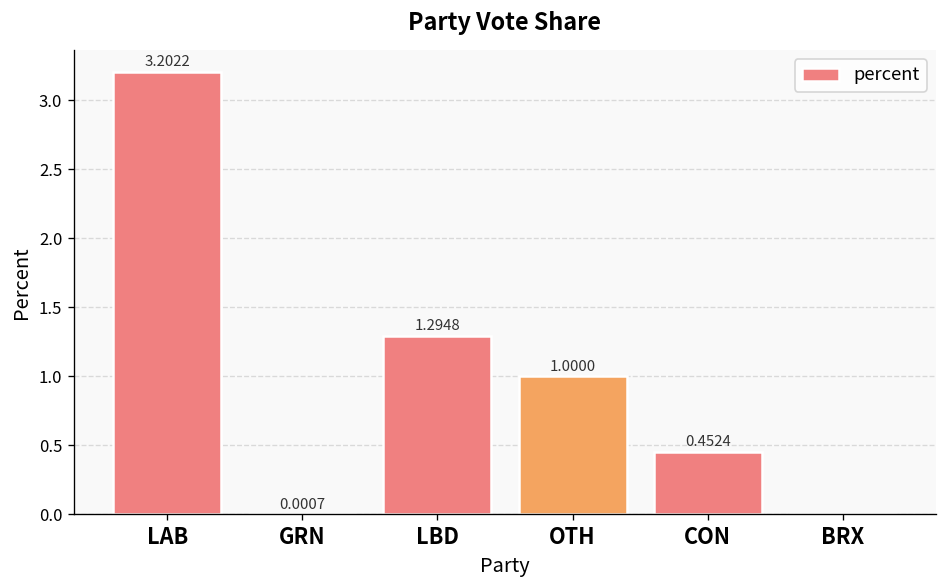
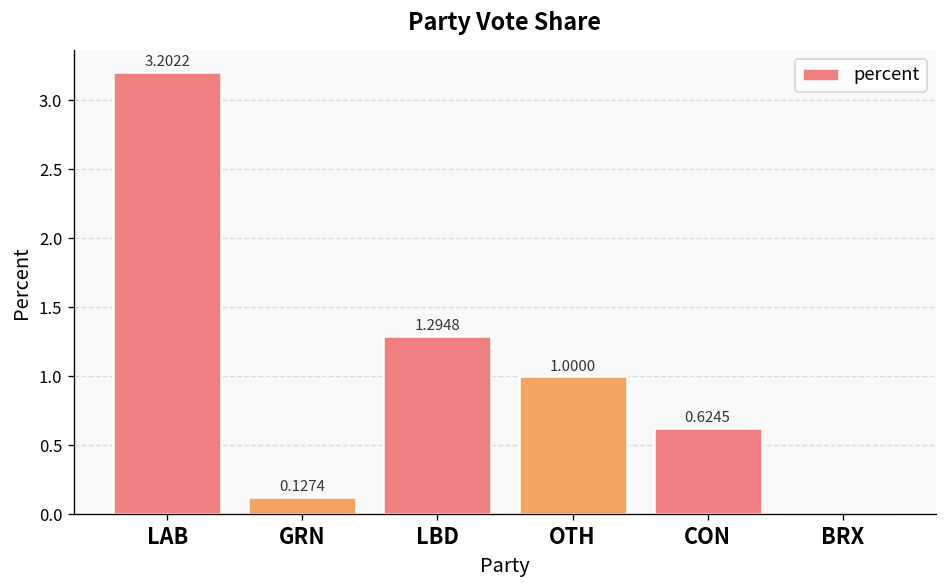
  {
    "LAB": 3.2022,
-   "GRN": 0.0007,
+   "GRN": 0.1274,
    "LBD": 1.2948,
    "OTH": 1.0000,
-   "CON": 0.4524
+   "CON": 0.6245
  }
